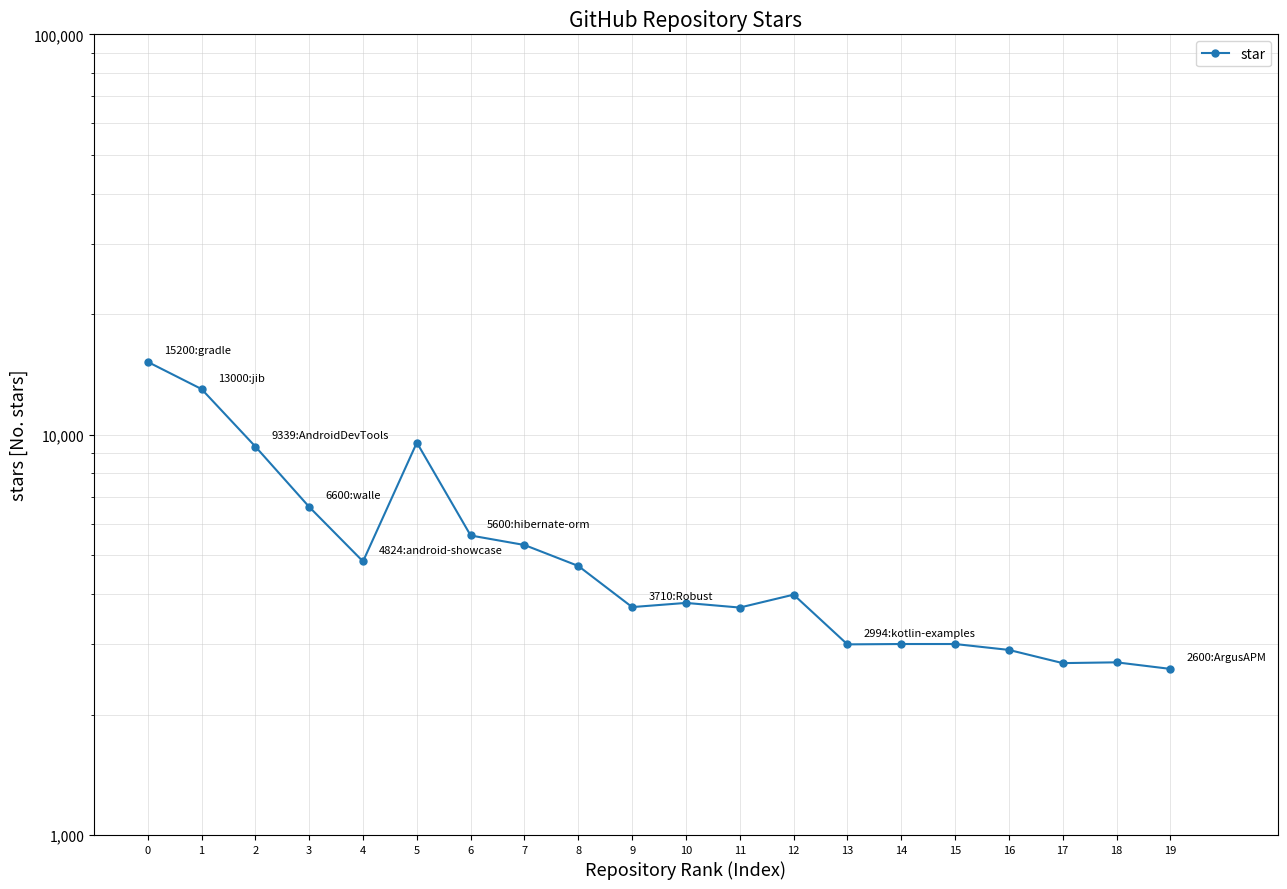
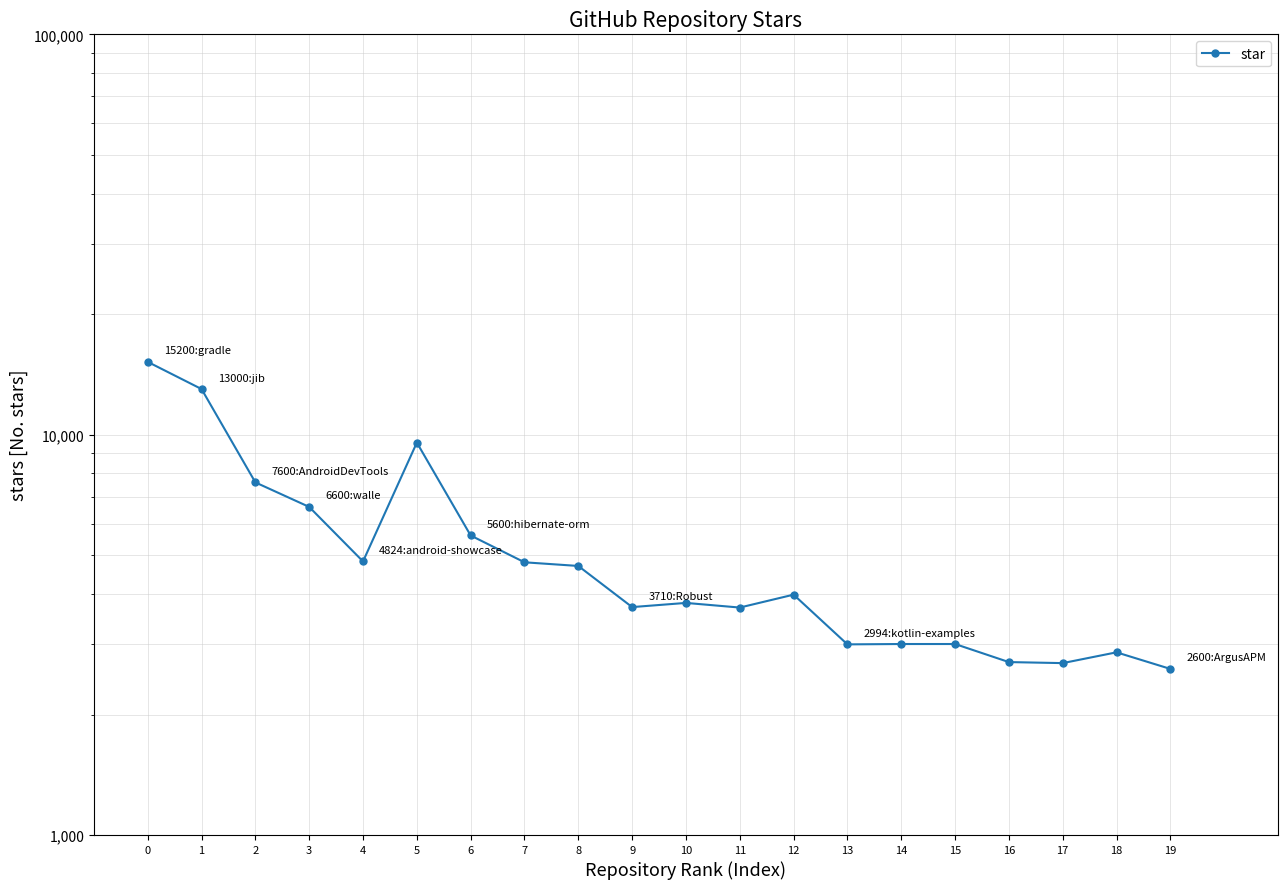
  {
    "0": "15200:",
    "1": "13000:",
-   "2": "9339:",
+   "2": "7600:",
    "3": "6600:",
    "4": "4824:",
    "6": "5600:",
-   "7": "5,300",
+   "7": "4,800",
    "9": "3710:",
    "13": "2994:",
-   "16": "2,900",
-   "18": "2,700",
+   "16": "2,700",
+   "18": "2,900",
    "19": "2600:"
  }
